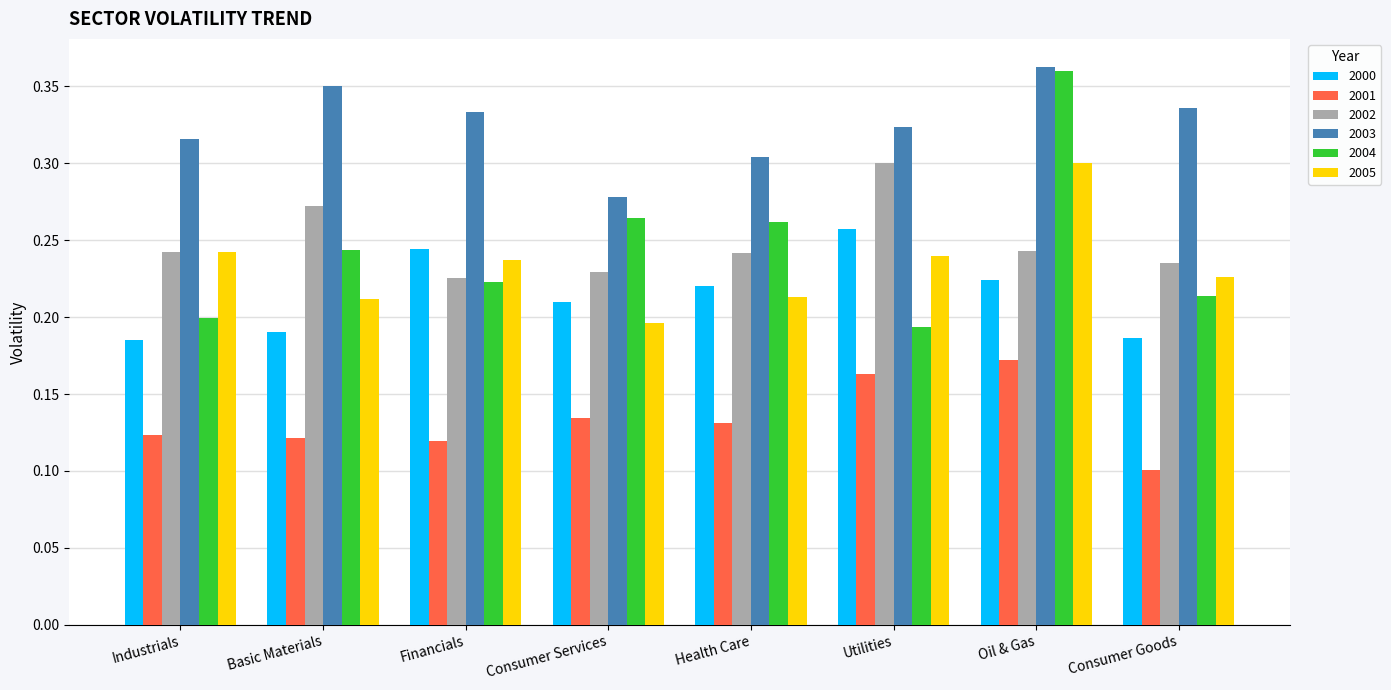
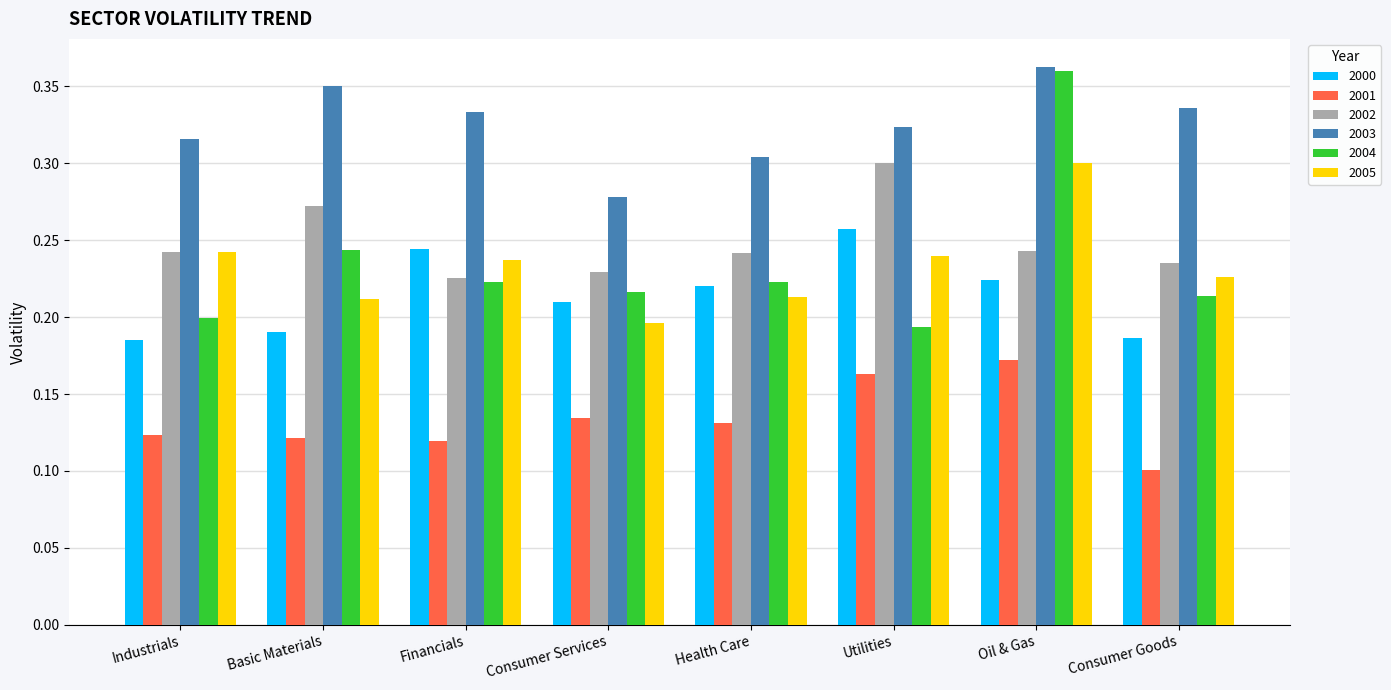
  {
    "2000": {
      "Industrials": 0.185,
      "Basic Materials": 0.190,
      "Financials": 0.244,
      "Consumer Services": 0.210,
      "Health Care": 0.221,
      "Utilities": 0.257,
      "Oil & Gas": 0.224,
      "Consumer Goods": 0.186
    },
    "2001": {
      "Industrials": 0.124,
      "Basic Materials": 0.121,
      "Financials": 0.119,
      "Consumer Services": 0.134,
      "Health Care": 0.131,
      "Utilities": 0.163,
      "Oil & Gas": 0.172,
      "Consumer Goods": 0.101
    },
    "2002": {
      "Industrials": 0.242,
      "Basic Materials": 0.273,
      "Financials": 0.225,
      "Consumer Services": 0.229,
      "Health Care": 0.242,
      "Utilities": 0.300,
      "Oil & Gas": 0.243,
      "Consumer Goods": 0.235
    },
    "2003": {
      "Industrials": 0.316,
      "Basic Materials": 0.350,
      "Financials": 0.333,
      "Consumer Services": 0.278,
      "Health Care": 0.304,
      "Utilities": 0.323,
      "Oil & Gas": 0.363,
      "Consumer Goods": 0.336
    },
    "2004": {
      "Industrials": 0.199,
      "Basic Materials": 0.244,
      "Financials": 0.223,
-     "Consumer Services": 0.265,
-     "Health Care": 0.262,
+     "Consumer Services": 0.216,
+     "Health Care": 0.223,
      "Utilities": 0.194,
      "Oil & Gas": 0.360,
      "Consumer Goods": 0.213
    },
    "2005": {
      "Industrials": 0.242,
      "Basic Materials": 0.212,
      "Financials": 0.237,
      "Consumer Services": 0.196,
      "Health Care": 0.213,
      "Utilities": 0.240,
      "Oil & Gas": 0.300,
      "Consumer Goods": 0.226
    }
  }
